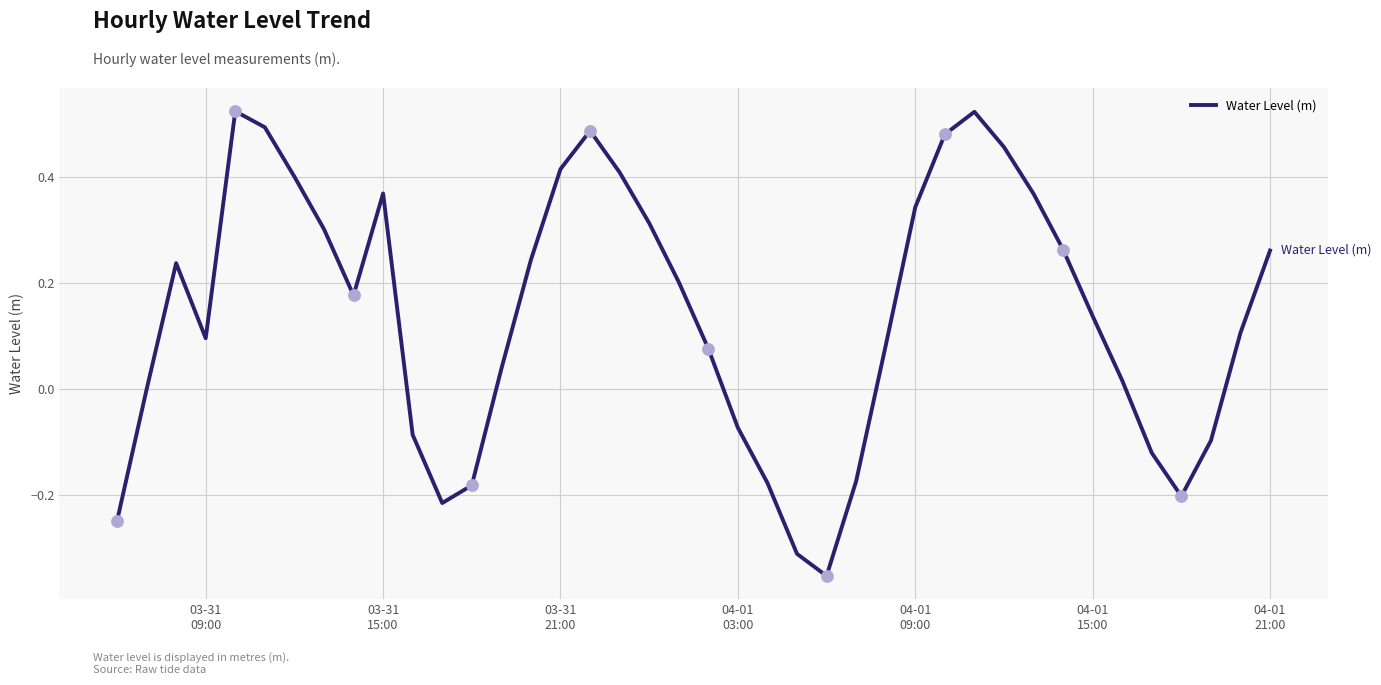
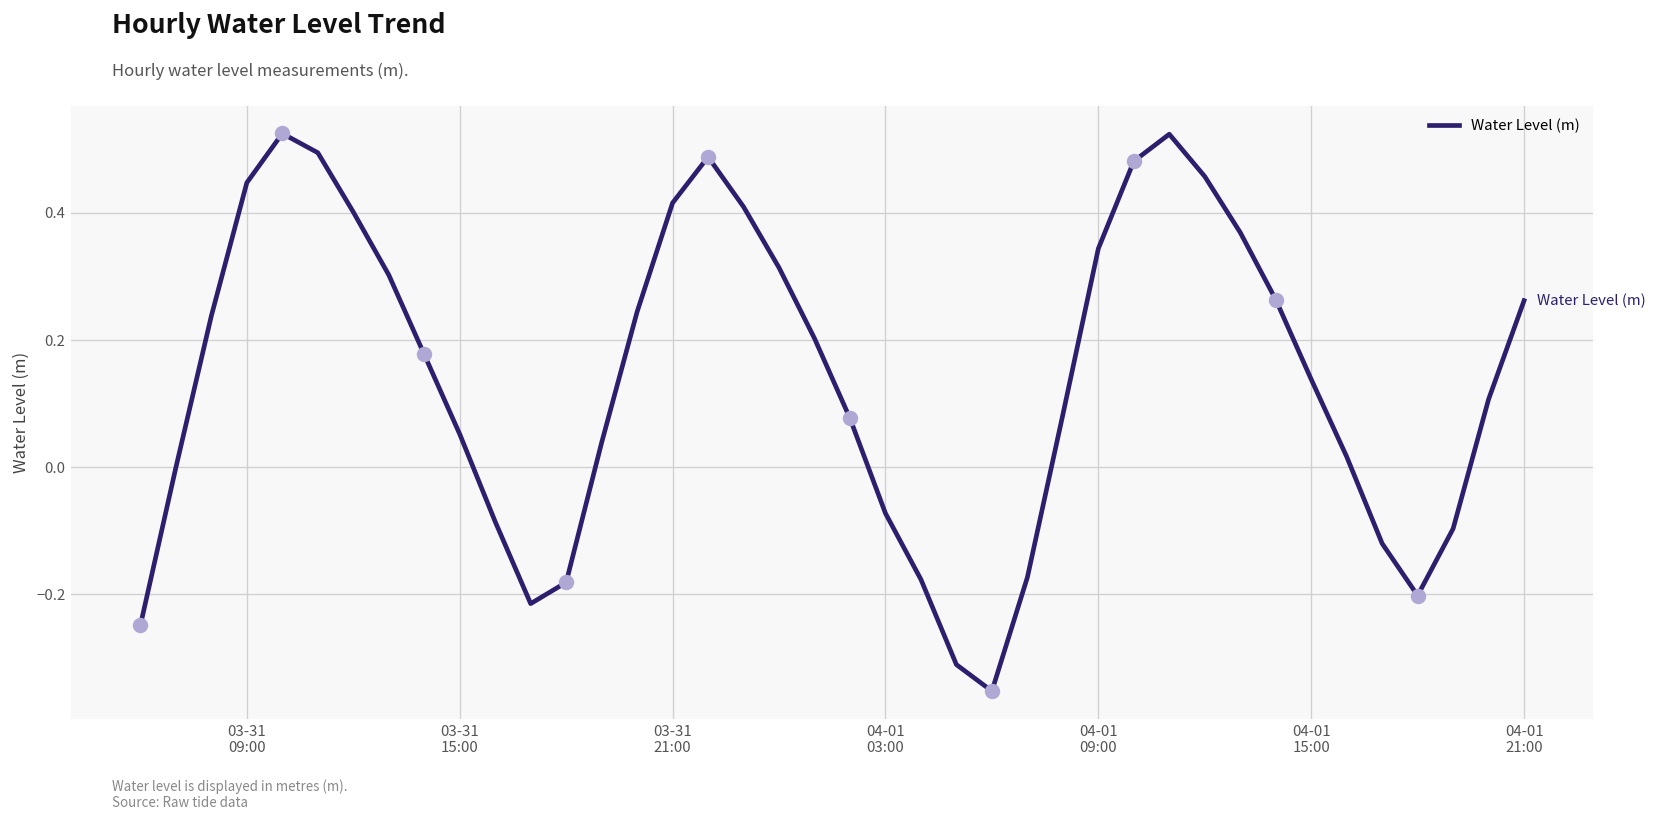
  {
    "Water Level (m)": {
-     "03-31 09:00": 0.10,
-     "03-31 15:00": 0.37,
+     "03-31 09:00": 0.45,
+     "03-31 15:00": 0.05,
      "03-31 21:00": 0.42,
      "04-01 03:00": -0.07,
      "04-01 09:00": 0.34,
      "04-01 15:00": 0.14,
      "04-01 21:00": 0.26
    }
  }
